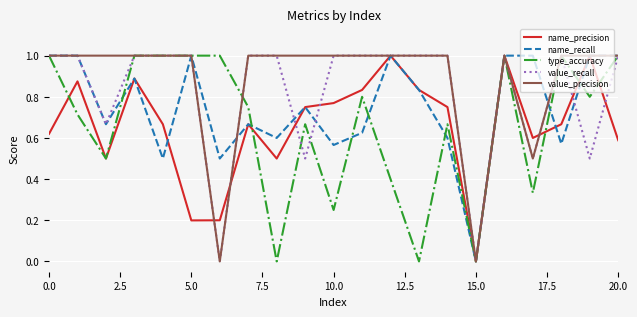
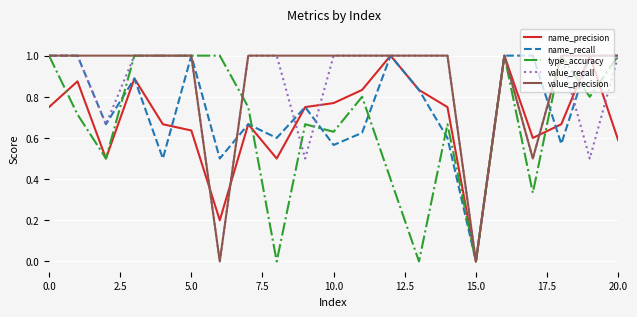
  {
    "name_precision": {
-     "0.0": 0.62,
-     "5.0": 0.20,
+     "0.0": 0.75,
+     "5.0": 0.64,
      "10.0": 0.77,
      "20.0": 0.59
    },
    "name_recall": {
      "10.0": 0.57
    },
    "type_accuracy": {
-     "10.0": 0.25
+     "10.0": 0.63
    }
  }
